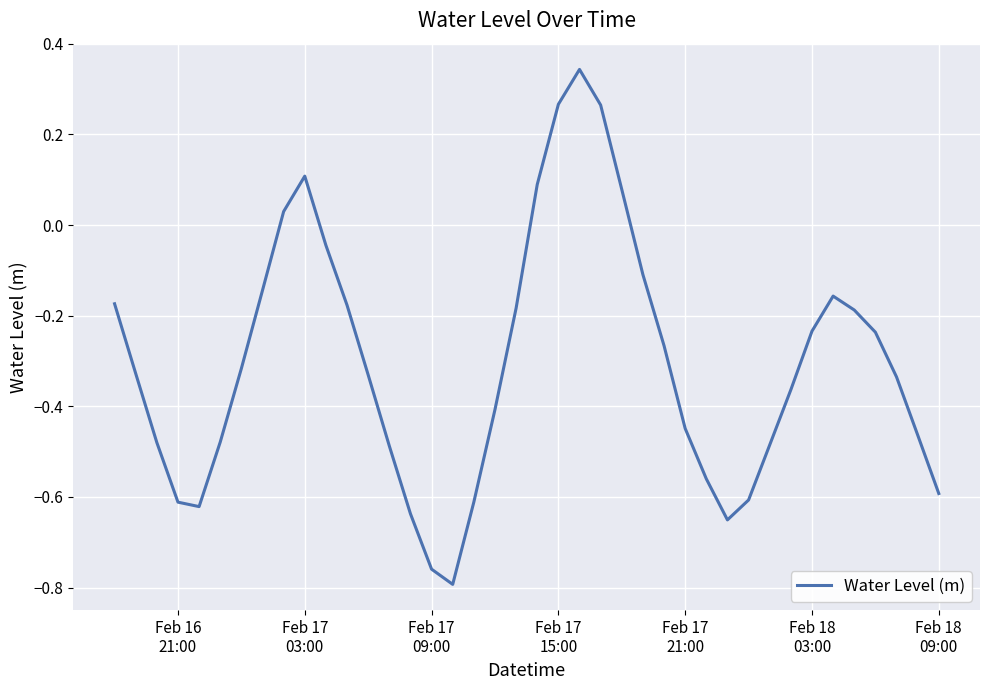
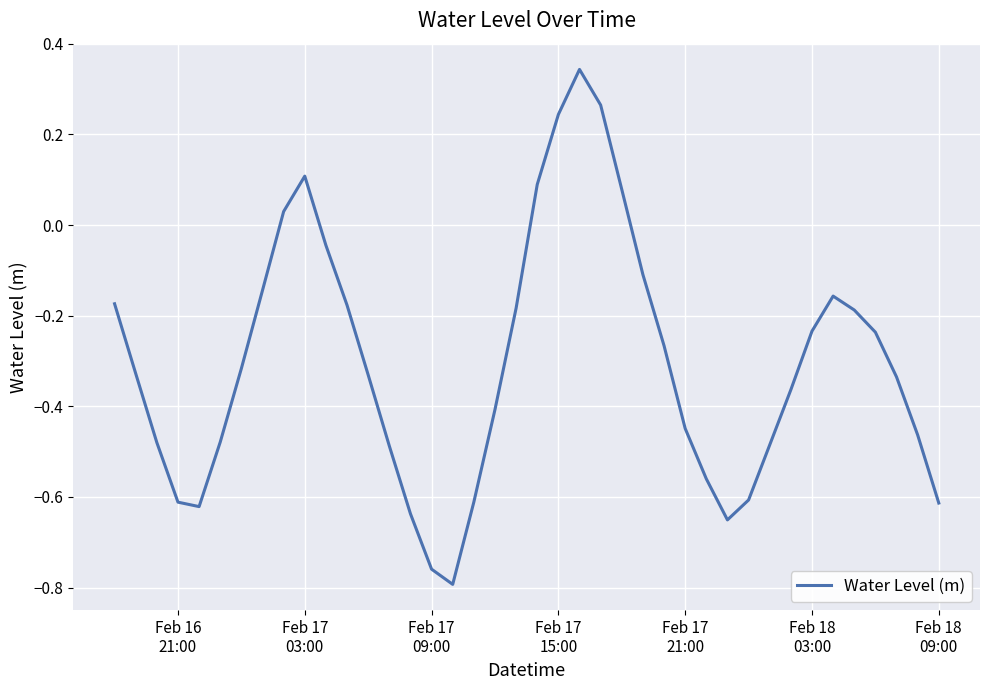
  {
    "Feb 16 21:00": -0.61,
    "Feb 17 03:00": 0.11,
    "Feb 17 09:00": -0.76,
-   "Feb 17 15:00": 0.27,
+   "Feb 17 15:00": 0.24,
    "Feb 17 21:00": -0.45,
    "Feb 18 03:00": -0.23,
-   "Feb 18 09:00": -0.59
+   "Feb 18 09:00": -0.61
  }
